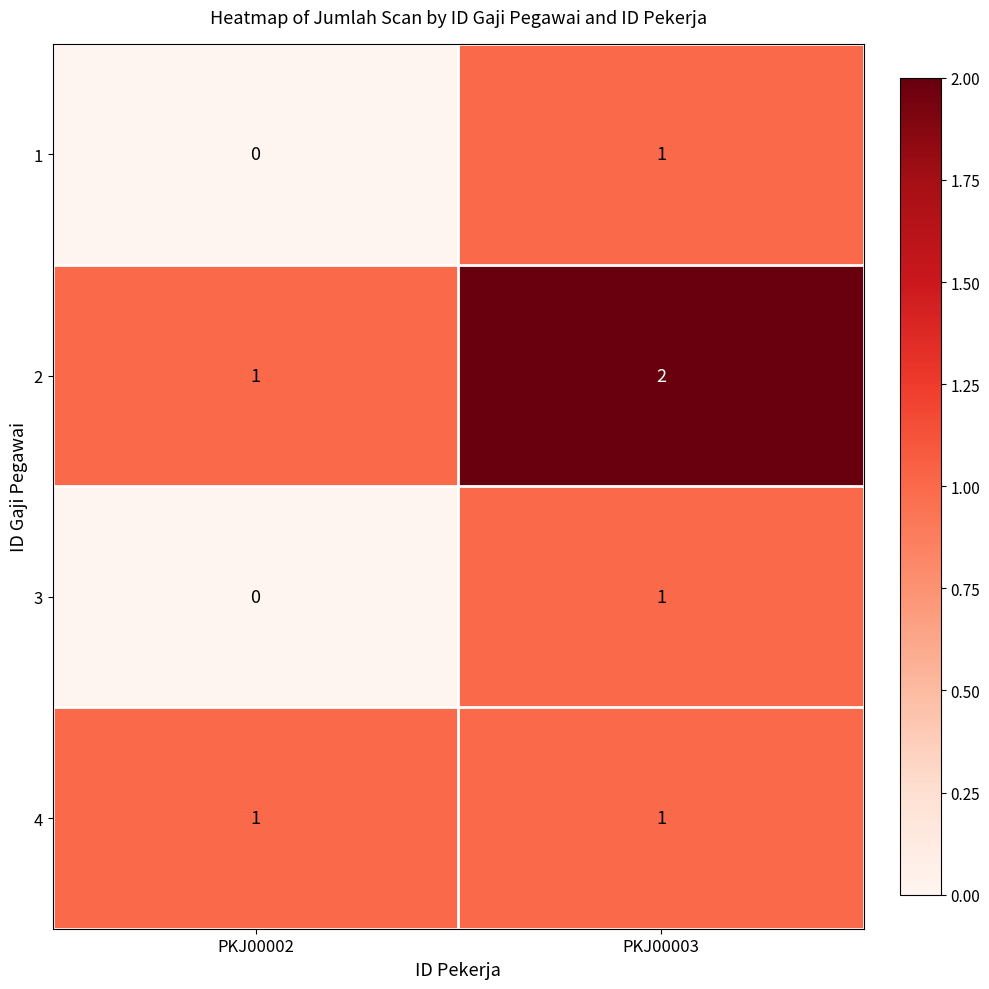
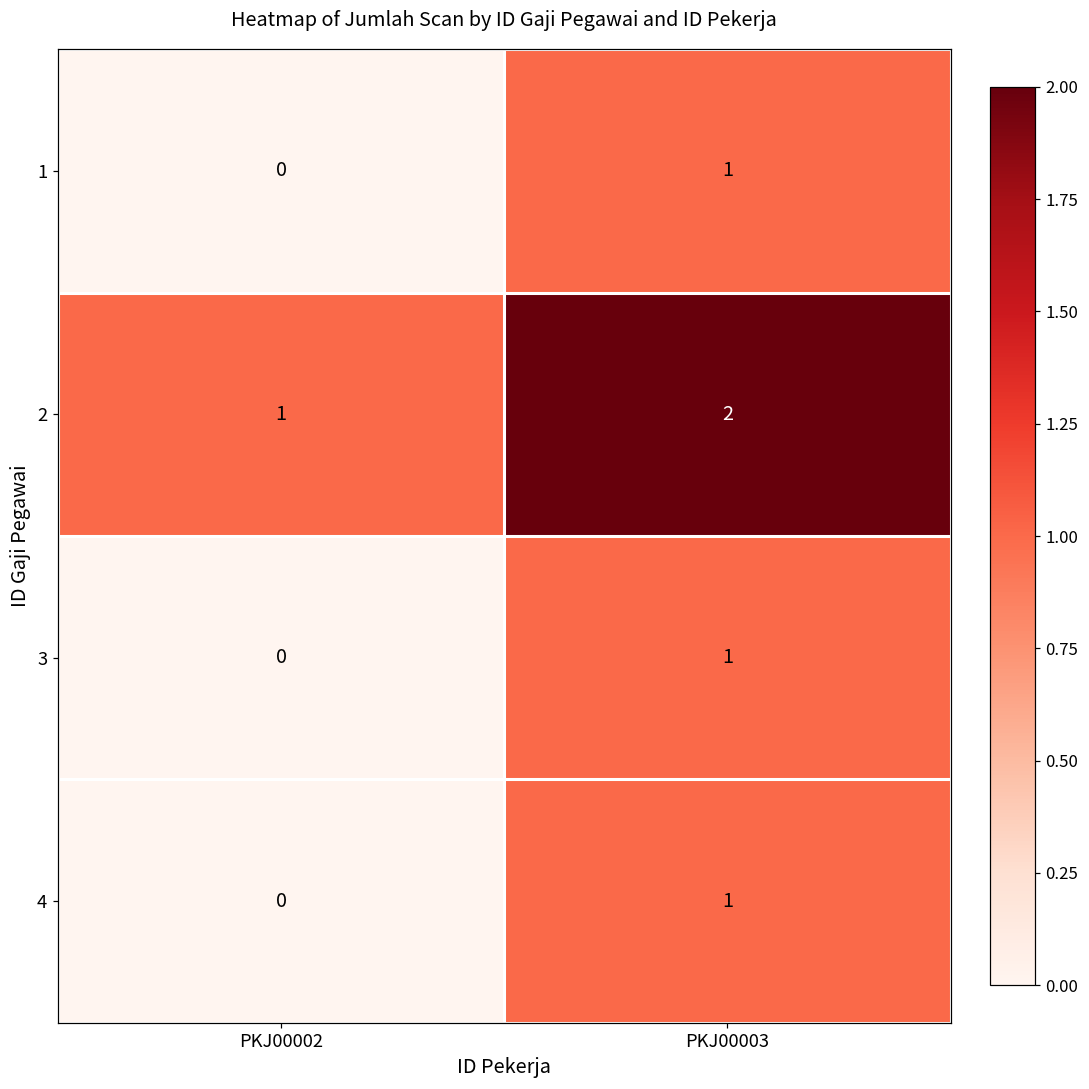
  {
    "1": {
      "PKJ00002": 0,
      "PKJ00003": 1
    },
    "2": {
      "PKJ00002": 1,
      "PKJ00003": 2
    },
    "3": {
      "PKJ00002": 0,
      "PKJ00003": 1
    },
    "4": {
-     "PKJ00002": 1,
+     "PKJ00002": 0,
      "PKJ00003": 1
    }
  }
